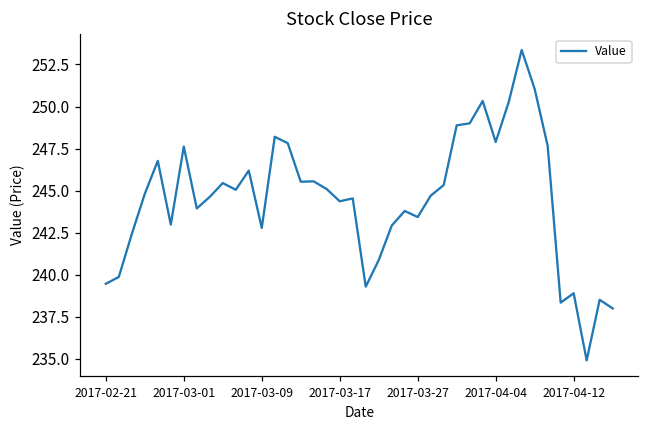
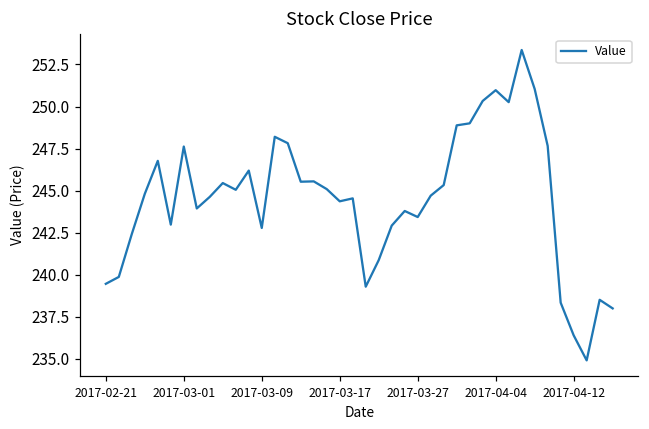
  {
    "2017-02-21": 239.5,
    "2017-03-01": 247.6,
    "2017-03-09": 242.8,
    "2017-03-17": 244.4,
    "2017-03-27": 243.4,
-   "2017-04-04": 247.9,
-   "2017-04-12": 238.9
+   "2017-04-04": 251.0,
+   "2017-04-12": 236.4
  }
